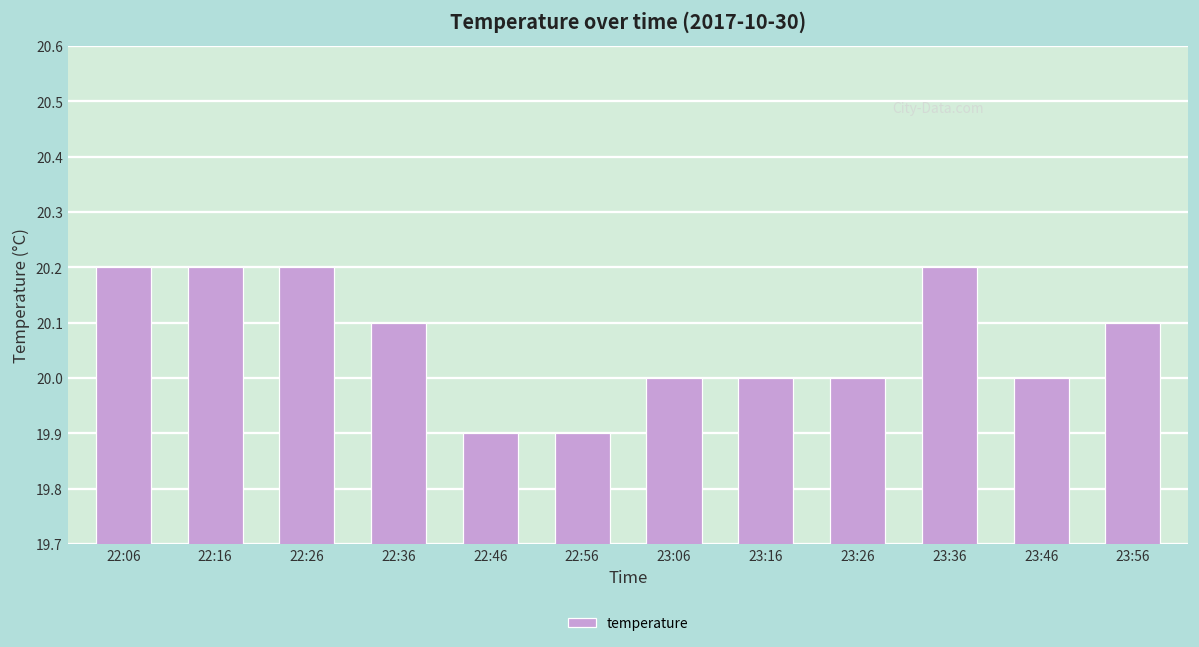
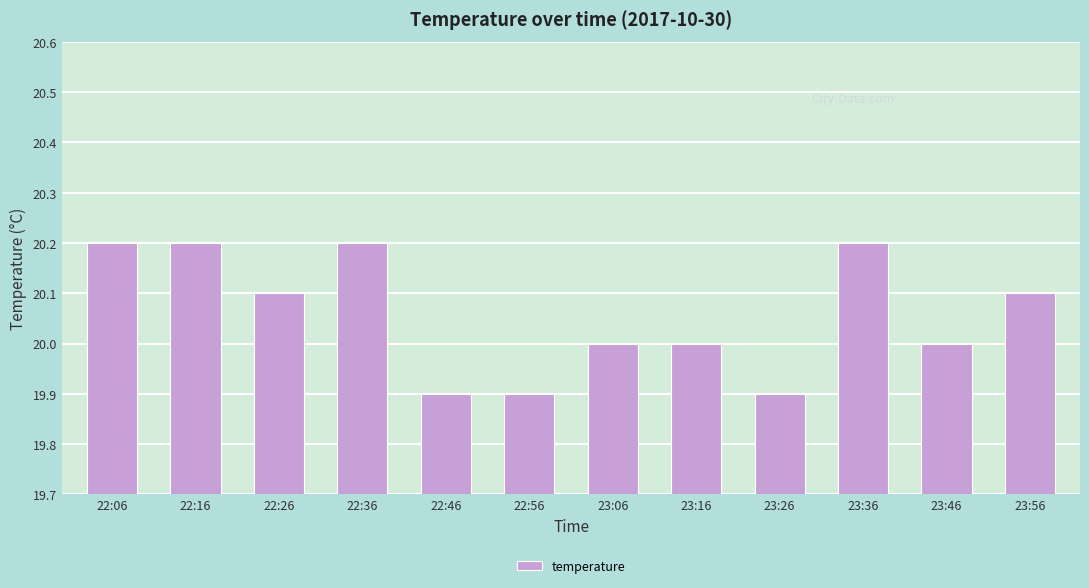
  {
    "22:06": 20.2,
    "22:16": 20.2,
-   "22:26": 20.2,
-   "22:36": 20.1,
+   "22:26": 20.1,
+   "22:36": 20.2,
    "22:46": 19.9,
    "22:56": 19.9,
    "23:06": 20.0,
    "23:16": 20.0,
-   "23:26": 20.0,
+   "23:26": 19.9,
    "23:36": 20.2,
    "23:46": 20.0,
    "23:56": 20.1
  }
